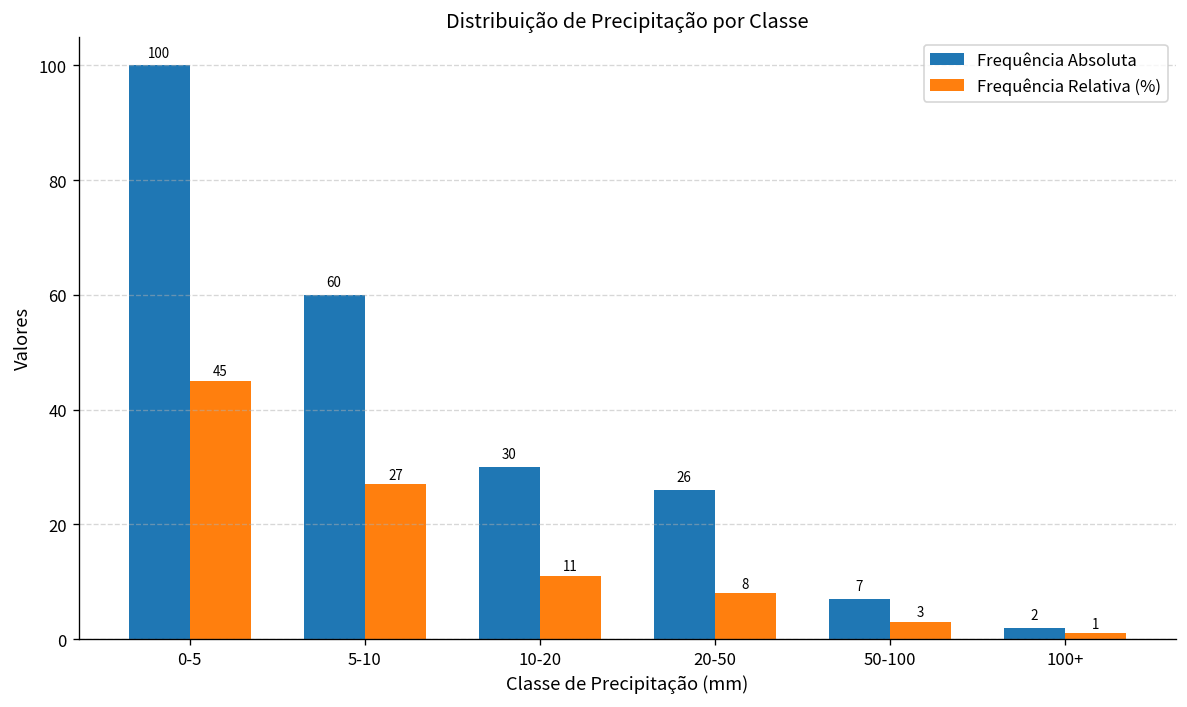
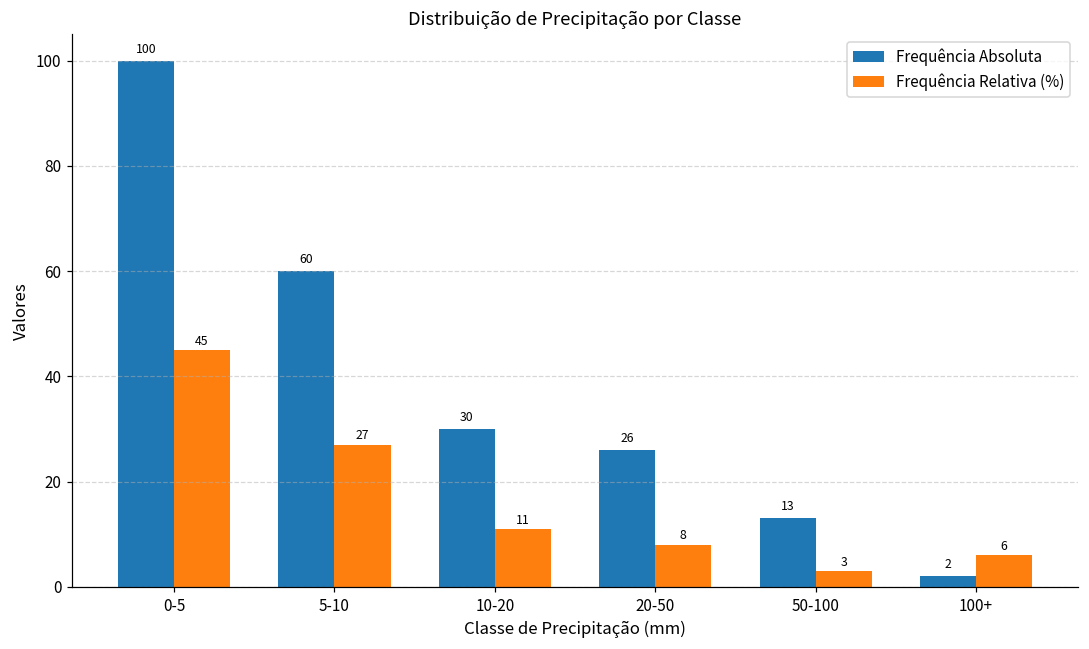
  {
    "Frequência Absoluta": {
      "0-5": 100,
      "5-10": 60,
      "10-20": 30,
      "20-50": 26,
-     "50-100": 7,
+     "50-100": 13,
      "100+": 2
    },
    "Frequência Relativa (%)": {
      "0-5": 45,
      "5-10": 27,
      "10-20": 11,
      "20-50": 8,
      "50-100": 3,
-     "100+": 1
+     "100+": 6
    }
  }
